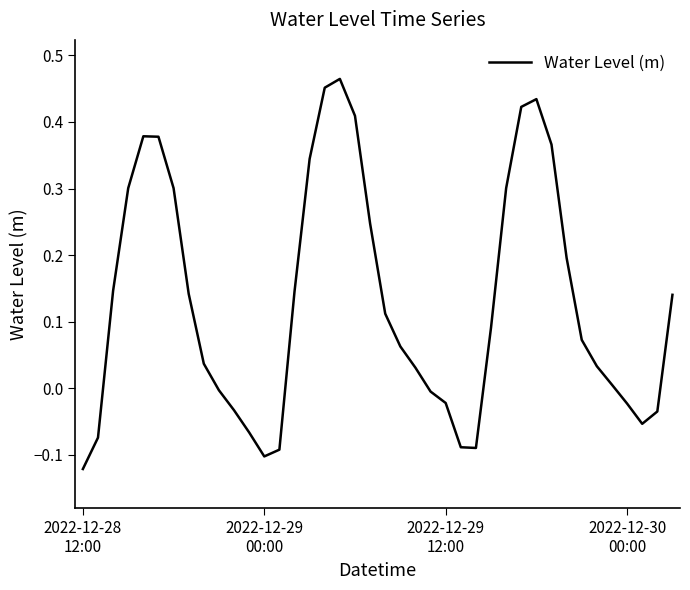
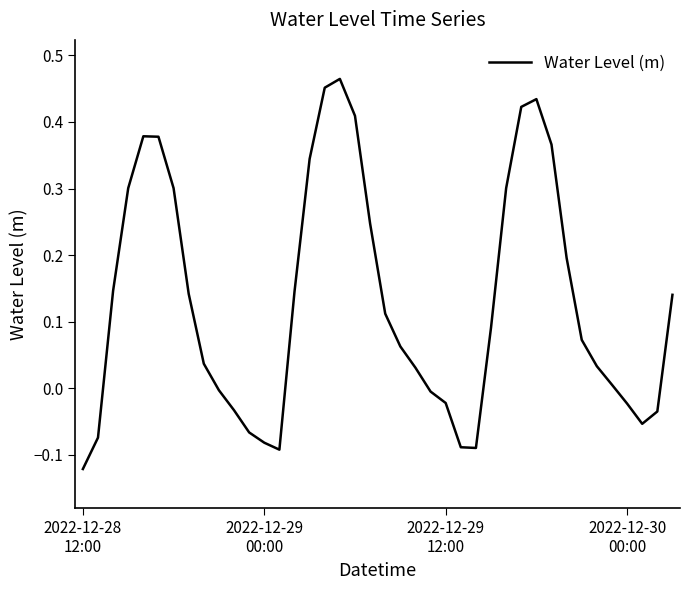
  {
    "2022-12-28 12:00": -0.12,
-   "2022-12-29 00:00": -0.10,
+   "2022-12-29 00:00": -0.08,
    "2022-12-29 12:00": -0.02,
    "2022-12-30 00:00": -0.02
  }
